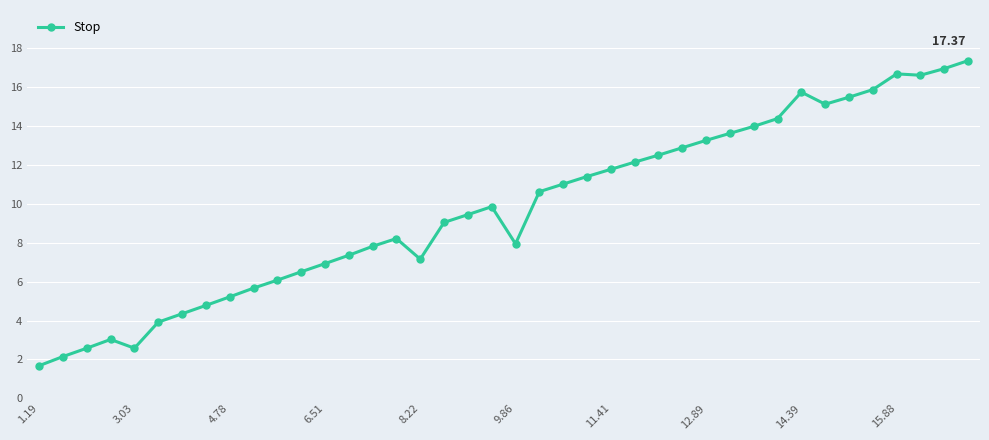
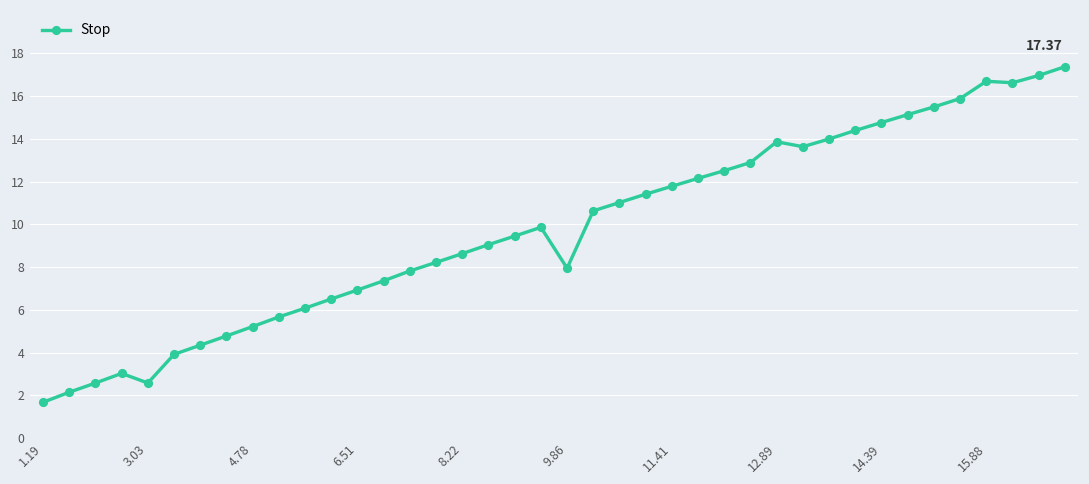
  {
    "1.19": 1.7,
    "3.03": 2.6,
    "4.78": 5.2,
    "6.51": 6.9,
-   "8.22": 7.2,
+   "8.22": 8.6,
    "9.86": 8.0,
    "11.41": 11.8,
-   "12.89": 13.3,
-   "14.39": 15.8,
+   "12.89": 13.9,
+   "14.39": 14.8,
    "15.88": 16.7
  }
